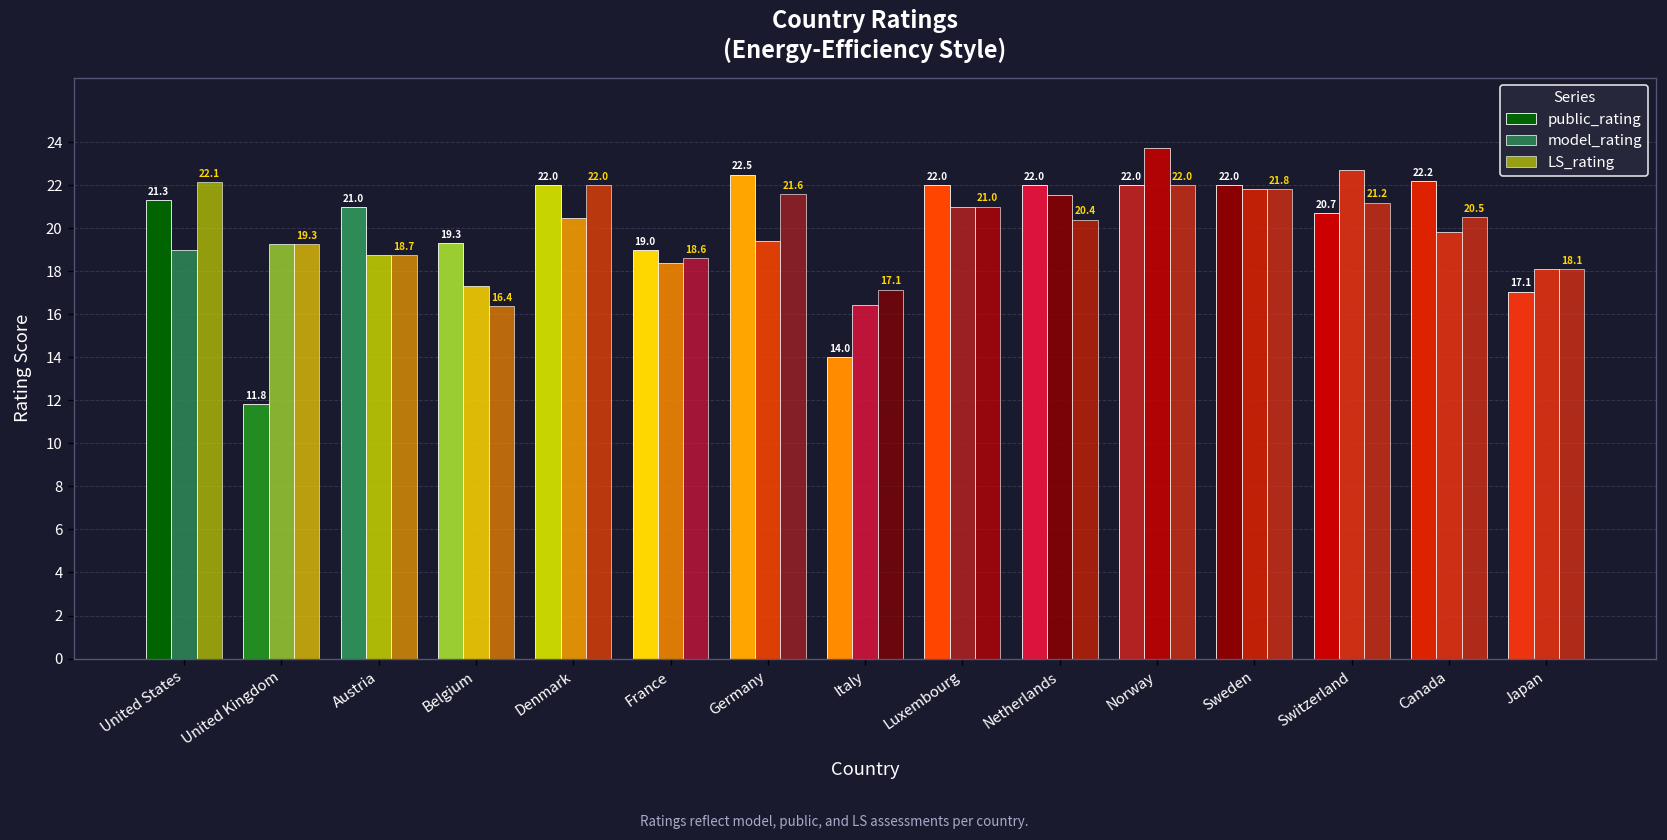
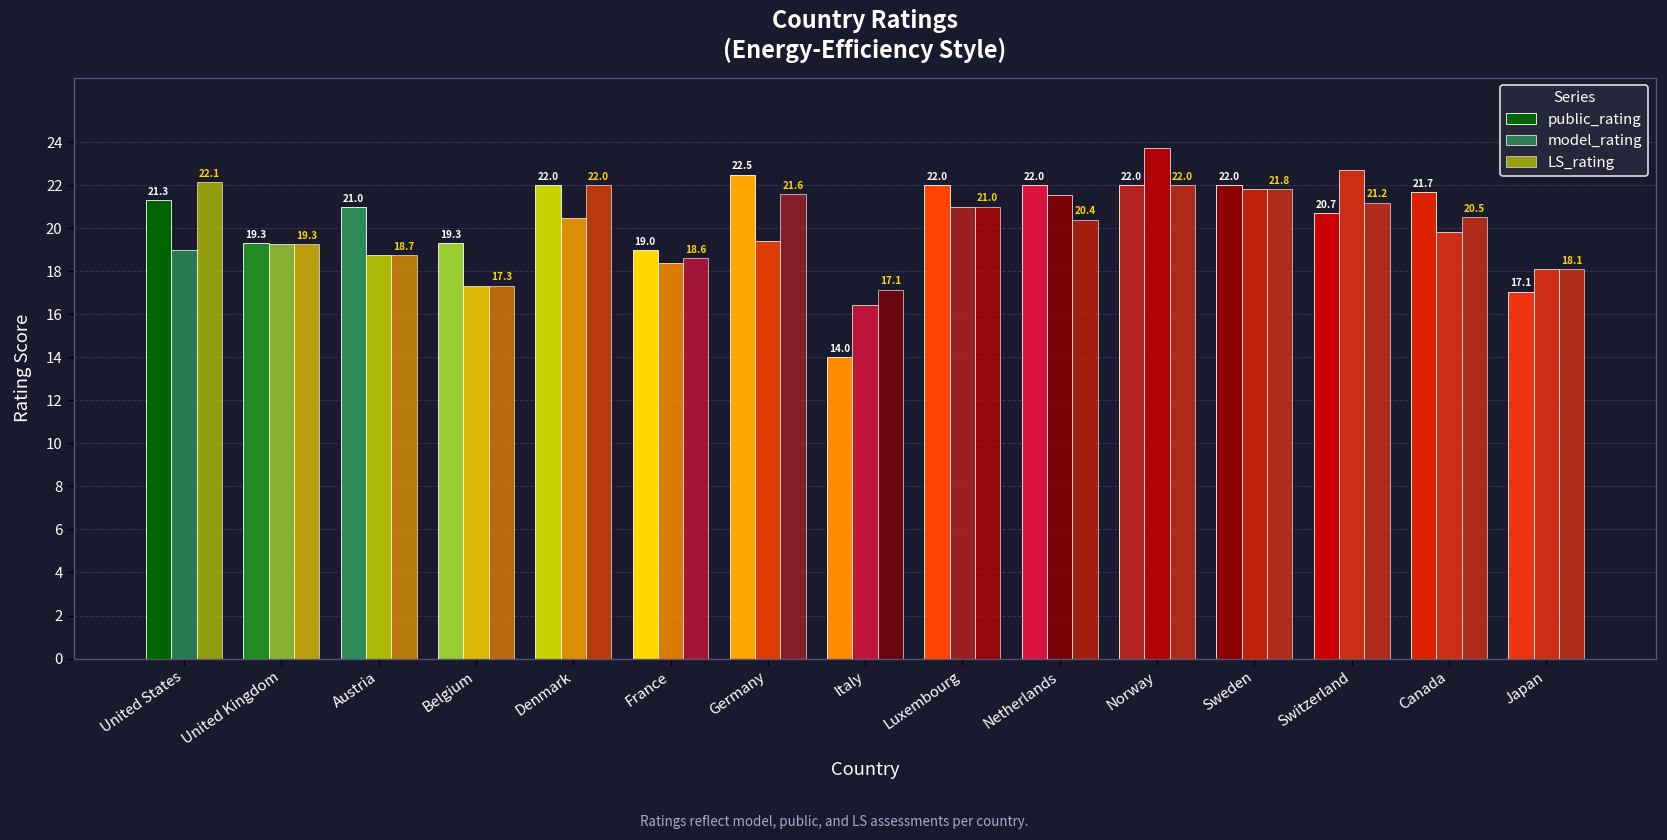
  {
    "public_rating": {
      "United States": 21.3,
-     "United Kingdom": 11.8,
+     "United Kingdom": 19.3,
      "Austria": 21.0,
      "Belgium": 19.3,
      "Denmark": 22.0,
      "France": 19.0,
      "Germany": 22.5,
      "Italy": 14.0,
      "Luxembourg": 22.0,
      "Netherlands": 22.0,
      "Norway": 22.0,
      "Sweden": 22.0,
      "Switzerland": 20.7,
-     "Canada": 22.2,
+     "Canada": 21.7,
      "Japan": 17.1
    },
    "model_rating": {
      "United States": 19.0,
      "Belgium": 17.3,
      "Denmark": 20.5,
      "France": 18.4,
      "Germany": 19.4,
      "Italy": 16.4,
      "Netherlands": 21.5,
      "Norway": 23.8,
      "Switzerland": 22.7,
      "Canada": 19.8
    },
    "LS_rating": {
      "United States": 22.1,
      "United Kingdom": 19.3,
      "Austria": 18.7,
-     "Belgium": 16.4,
+     "Belgium": 17.3,
      "Denmark": 22.0,
      "France": 18.6,
      "Germany": 21.6,
      "Italy": 17.1,
      "Luxembourg": 21.0,
      "Netherlands": 20.4,
      "Norway": 22.0,
      "Sweden": 21.8,
      "Switzerland": 21.2,
      "Canada": 20.5,
      "Japan": 18.1
    }
  }
